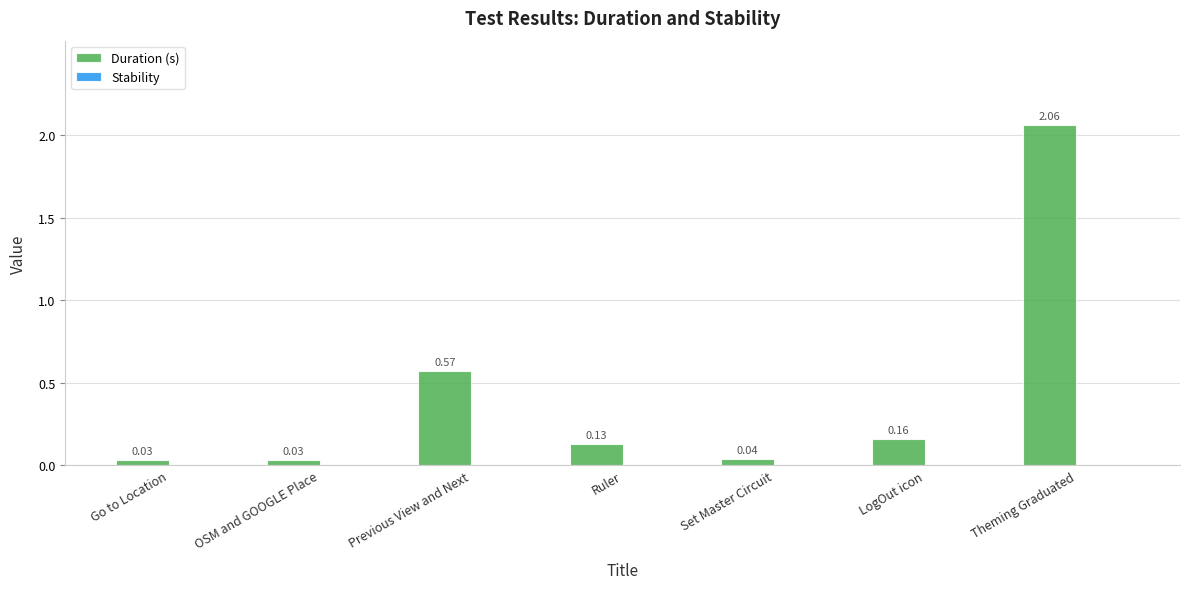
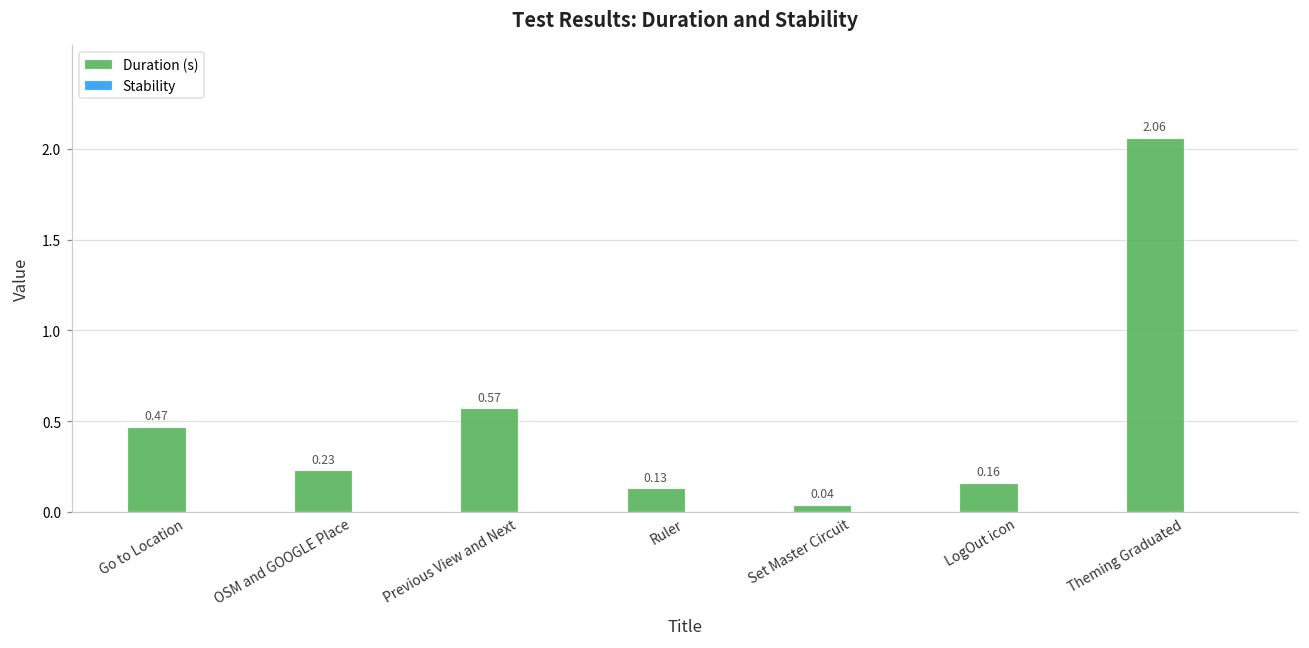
  {
    "Duration (s)": {
-     "Go to Location": 0.03,
-     "OSM and GOOGLE Place": 0.03,
+     "Go to Location": 0.47,
+     "OSM and GOOGLE Place": 0.23,
      "Previous View and Next": 0.57,
      "Ruler": 0.13,
      "Set Master Circuit": 0.04,
      "LogOut icon": 0.16,
      "Theming Graduated": 2.06
    },
    "Stability": {
      "Go to Location": 0.00,
      "OSM and GOOGLE Place": 0.00,
      "Previous View and Next": 0.00,
      "Ruler": 0.00,
      "Set Master Circuit": 0.00,
      "LogOut icon": 0.00,
      "Theming Graduated": 0.00
    }
  }
